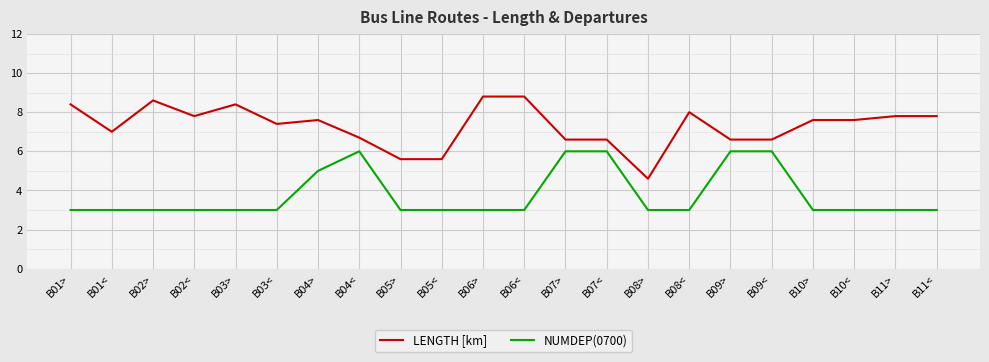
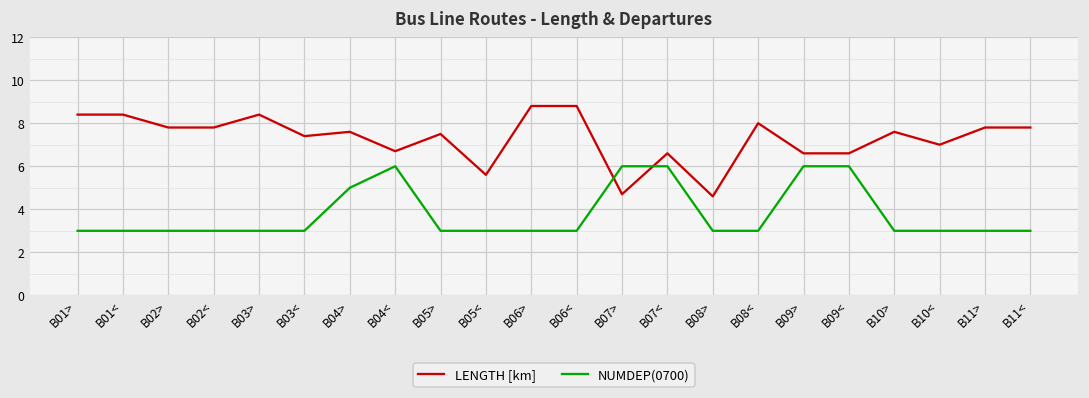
  {
    "LENGTH [km]": {
      "B01>": 8.4,
-     "B01<": 7.0,
-     "B02>": 8.6,
+     "B01<": 8.4,
+     "B02>": 7.8,
      "B02<": 7.8,
      "B03>": 8.4,
      "B03<": 7.4,
      "B04>": 7.6,
      "B04<": 6.7,
-     "B05>": 5.6,
+     "B05>": 7.5,
      "B05<": 5.6,
      "B06>": 8.8,
      "B06<": 8.8,
-     "B07>": 6.6,
+     "B07>": 4.7,
      "B07<": 6.6,
      "B08>": 4.6,
      "B08<": 8.0,
      "B09>": 6.6,
      "B09<": 6.6,
      "B10>": 7.6,
-     "B10<": 7.6,
+     "B10<": 7.0,
      "B11>": 7.8,
      "B11<": 7.8
    },
    "NUMDEP(0700)": {
      "B01>": 3.0,
      "B01<": 3.0,
      "B02>": 3.0,
      "B02<": 3.0,
      "B03>": 3.0,
      "B03<": 3.0,
      "B04>": 5.0,
      "B04<": 6.0,
      "B05>": 3.0,
      "B05<": 3.0,
      "B06>": 3.0,
      "B06<": 3.0,
      "B07>": 6.0,
      "B07<": 6.0,
      "B08>": 3.0,
      "B08<": 3.0,
      "B09>": 6.0,
      "B09<": 6.0,
      "B10>": 3.0,
      "B10<": 3.0,
      "B11>": 3.0,
      "B11<": 3.0
    }
  }
